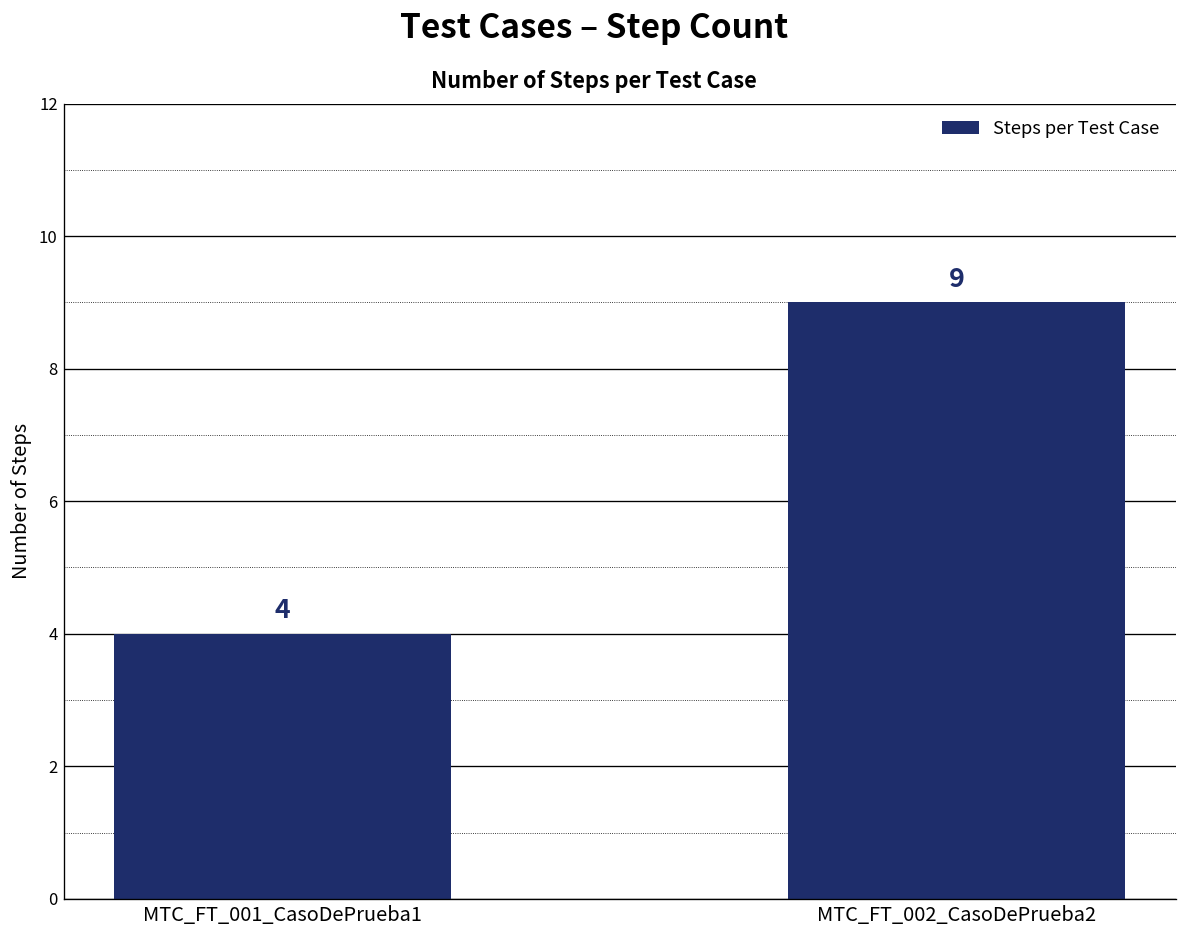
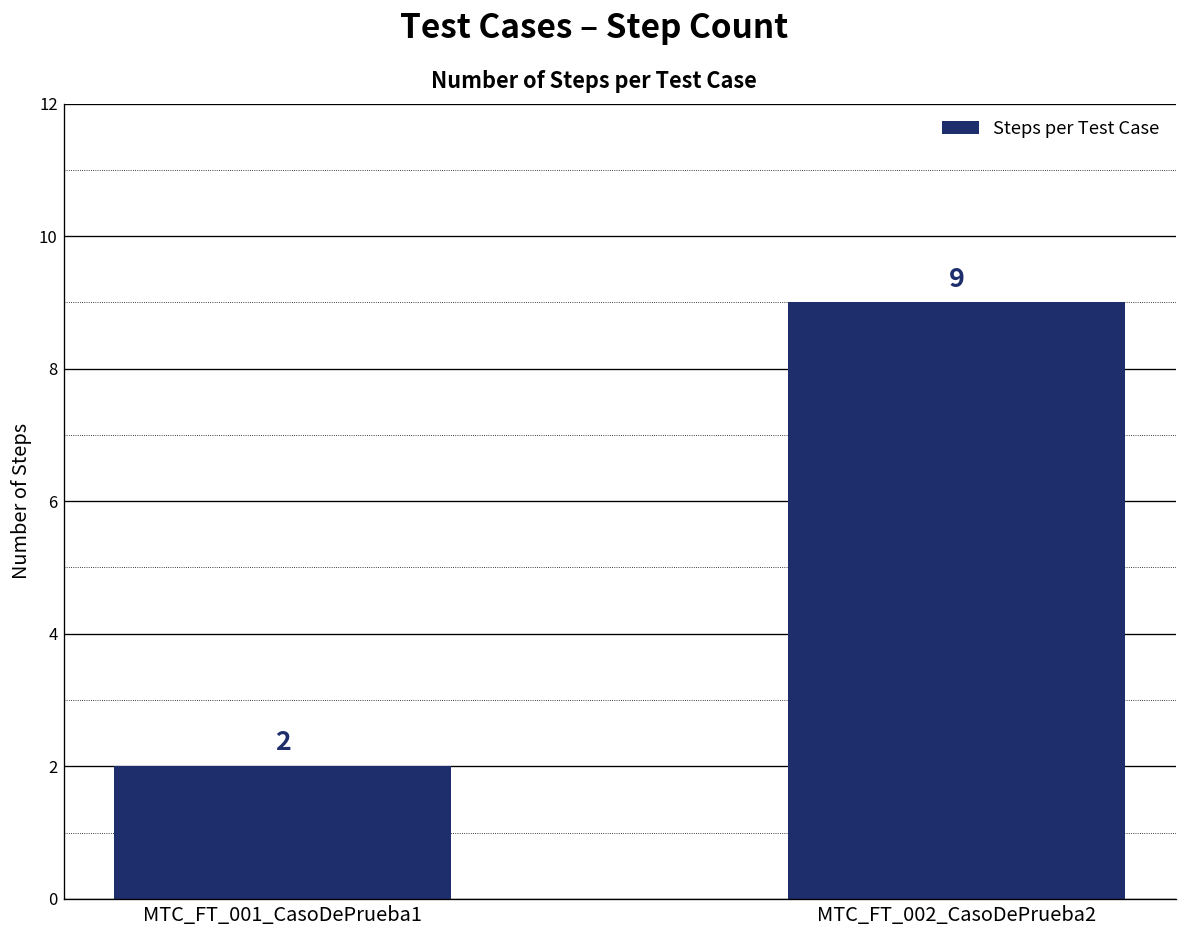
  {
-   "MTC_FT_001_CasoDePrueba1": 4,
+   "MTC_FT_001_CasoDePrueba1": 2,
    "MTC_FT_002_CasoDePrueba2": 9
  }
